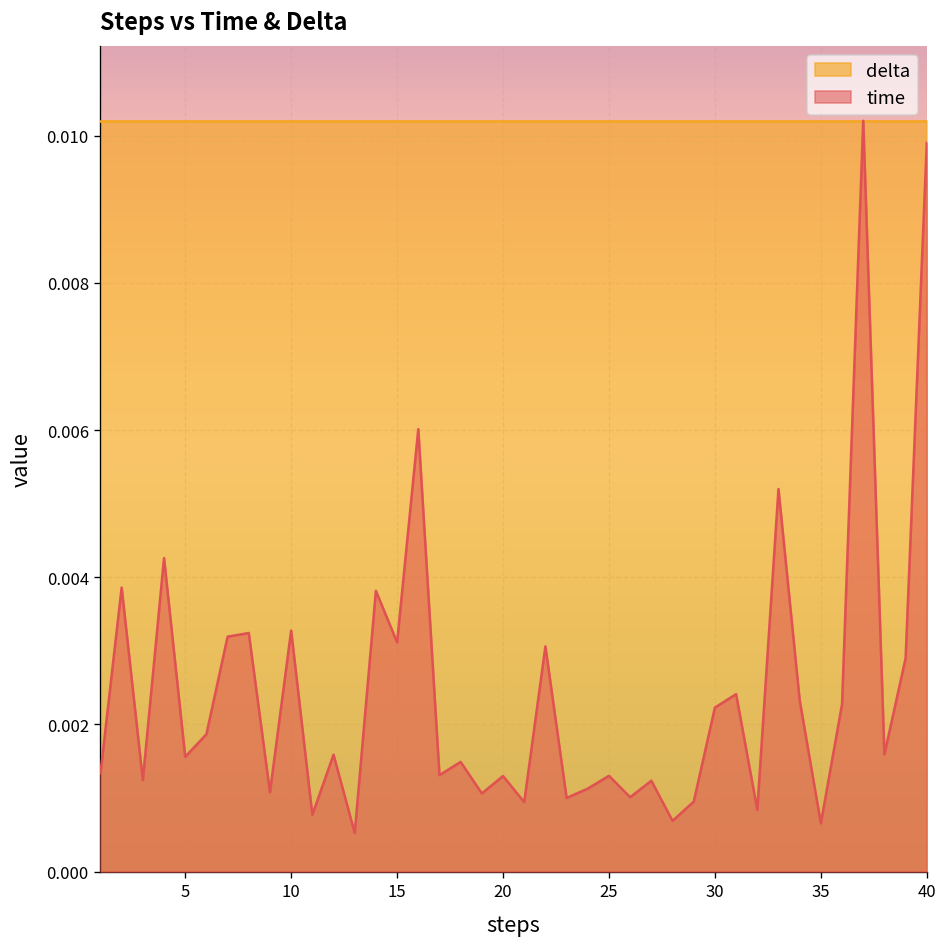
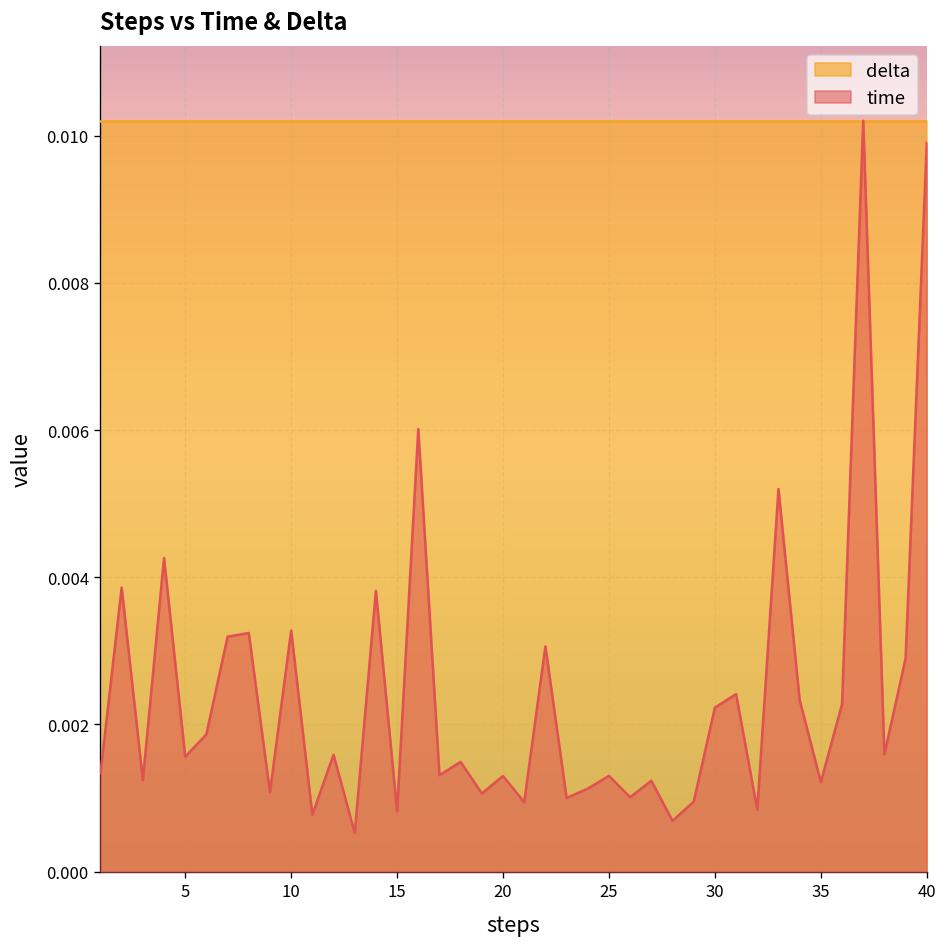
  {
    "delta": {
      "5": 0.0102,
      "10": 0.0102,
      "15": 0.0102,
      "20": 0.0102,
      "25": 0.0102,
      "30": 0.0102,
      "35": 0.0102,
      "40": 0.0102
    },
    "time": {
      "5": 0.0016,
      "10": 0.0033,
-     "15": 0.0031,
+     "15": 0.0008,
      "20": 0.0013,
      "25": 0.0013,
      "30": 0.0022,
-     "35": 0.0007,
+     "35": 0.0012,
      "40": 0.0099
    }
  }
